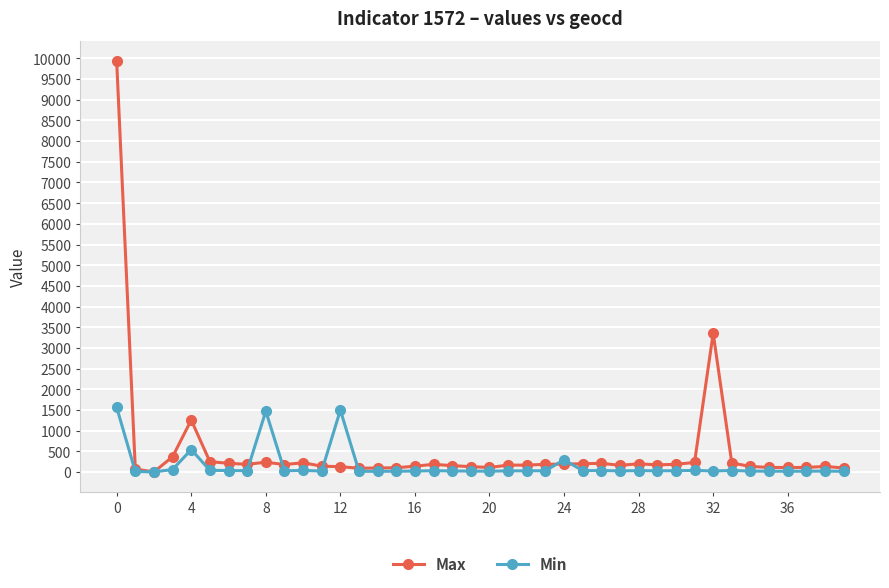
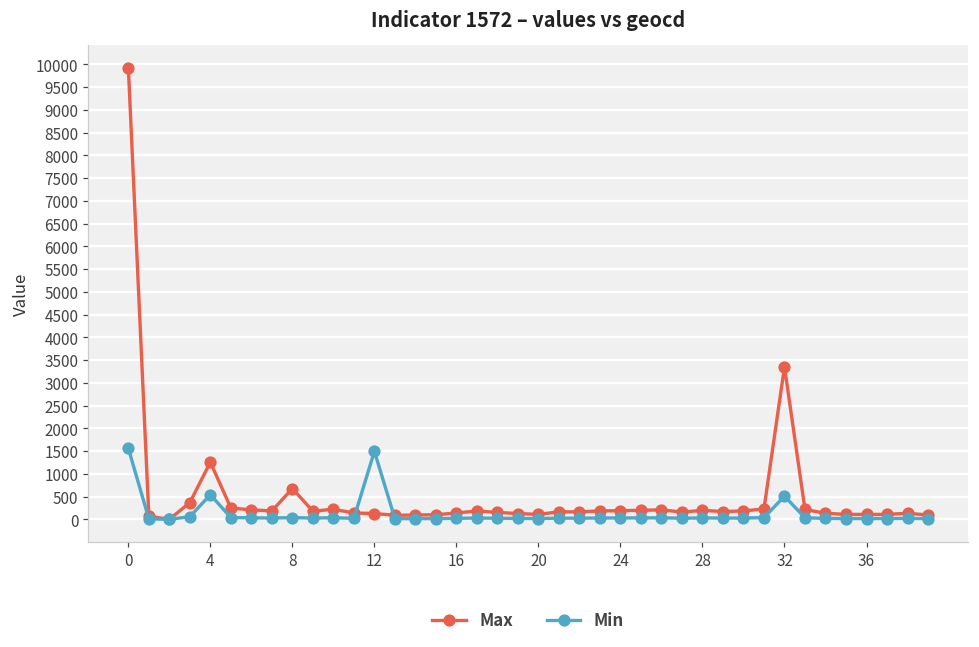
  {
    "Max": {
      "0": 9900,
      "4": 1300,
-     "8": 200,
+     "8": 700,
      "12": 100,
      "16": 100,
      "20": 100,
      "24": 200,
      "28": 200,
      "32": 3400,
      "36": 100
    },
    "Min": {
      "0": 1600,
      "4": 500,
-     "8": 1500,
+     "8": 0,
      "12": 1500,
      "16": 0,
      "20": 0,
-     "24": 300,
+     "24": 0,
      "28": 0,
-     "32": 0,
+     "32": 500,
      "36": 0
    }
  }
